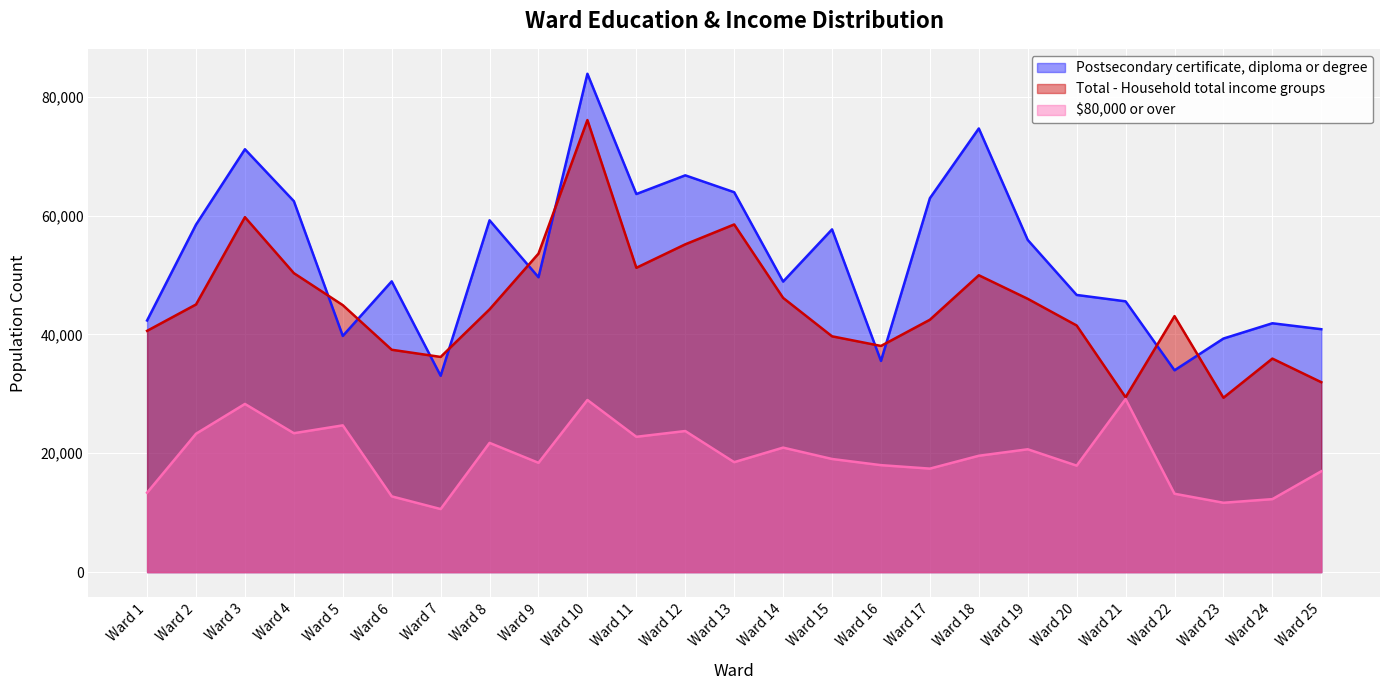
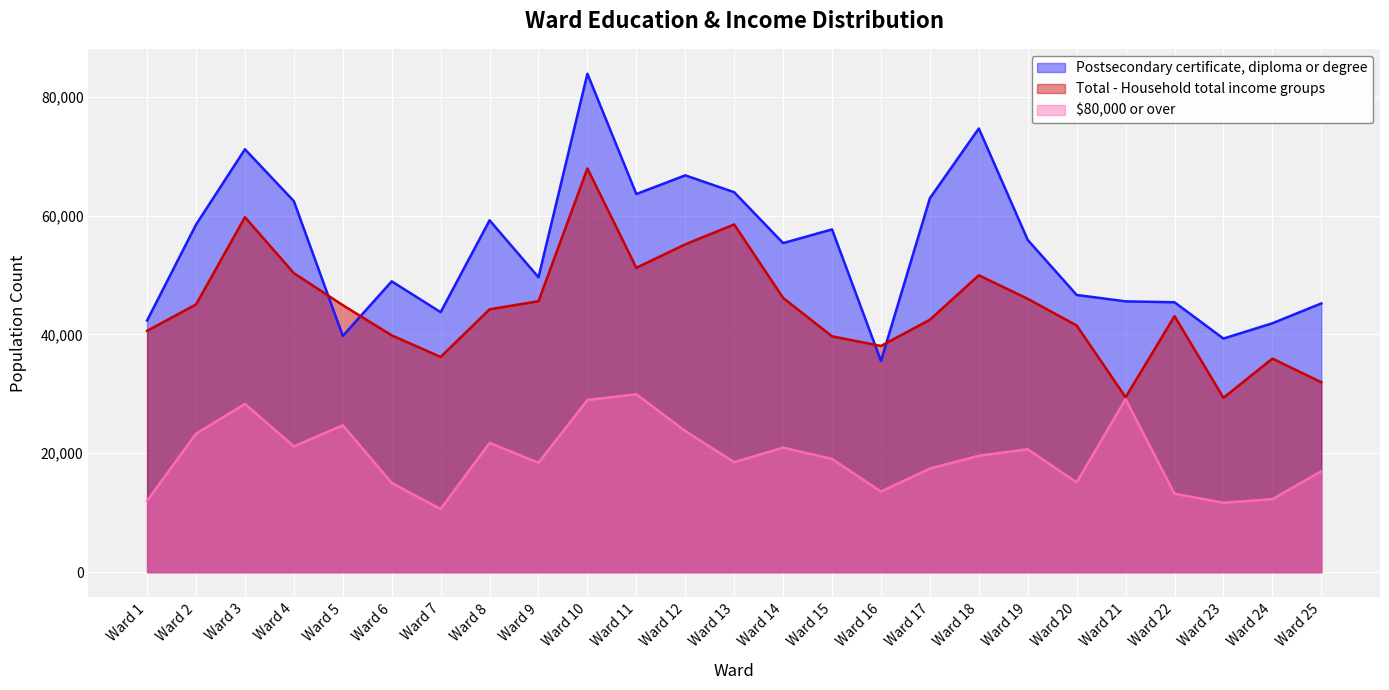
  {
    "Postsecondary certificate, diploma or degree": {
      "Ward 1": "42,000",
      "Ward 2": "58,000",
      "Ward 3": "71,000",
      "Ward 4": "62,000",
      "Ward 5": "40,000",
      "Ward 6": "49,000",
-     "Ward 7": "33,000",
+     "Ward 7": "44,000",
      "Ward 8": "59,000",
      "Ward 9": "50,000",
      "Ward 10": "84,000",
      "Ward 11": "64,000",
      "Ward 12": "67,000",
      "Ward 13": "64,000",
-     "Ward 14": "49,000",
+     "Ward 14": "55,000",
      "Ward 15": "58,000",
      "Ward 16": "36,000",
      "Ward 17": "63,000",
      "Ward 18": "75,000",
      "Ward 19": "56,000",
      "Ward 20": "47,000",
      "Ward 21": "46,000",
-     "Ward 22": "34,000",
+     "Ward 22": "45,000",
      "Ward 23": "39,000",
      "Ward 24": "42,000",
-     "Ward 25": "41,000"
+     "Ward 25": "45,000"
    },
    "Total - Household total income groups": {
      "Ward 1": "41,000",
      "Ward 2": "45,000",
      "Ward 3": "60,000",
      "Ward 4": "50,000",
      "Ward 5": "45,000",
-     "Ward 6": "37,000",
+     "Ward 6": "40,000",
      "Ward 7": "36,000",
      "Ward 8": "44,000",
-     "Ward 9": "54,000",
-     "Ward 10": "76,000",
+     "Ward 9": "46,000",
+     "Ward 10": "68,000",
      "Ward 11": "51,000",
      "Ward 12": "55,000",
      "Ward 13": "59,000",
      "Ward 14": "46,000",
      "Ward 15": "40,000",
      "Ward 16": "38,000",
      "Ward 17": "42,000",
      "Ward 18": "50,000",
      "Ward 19": "46,000",
      "Ward 20": "42,000",
      "Ward 22": "43,000",
      "Ward 23": "29,000",
      "Ward 24": "36,000",
      "Ward 25": "32,000"
    },
    "$80,000 or over": {
-     "Ward 1": "13,000",
+     "Ward 1": "12,000",
      "Ward 2": "23,000",
      "Ward 3": "28,000",
-     "Ward 4": "23,000",
+     "Ward 4": "21,000",
      "Ward 5": "25,000",
-     "Ward 6": "13,000",
+     "Ward 6": "15,000",
      "Ward 7": "11,000",
      "Ward 8": "22,000",
      "Ward 9": "18,000",
      "Ward 10": "29,000",
-     "Ward 11": "23,000",
+     "Ward 11": "30,000",
      "Ward 12": "24,000",
      "Ward 13": "19,000",
      "Ward 14": "21,000",
      "Ward 15": "19,000",
-     "Ward 16": "18,000",
+     "Ward 16": "14,000",
      "Ward 17": "17,000",
      "Ward 18": "20,000",
      "Ward 19": "21,000",
-     "Ward 20": "18,000",
+     "Ward 20": "15,000",
      "Ward 22": "13,000",
      "Ward 23": "12,000",
      "Ward 24": "12,000",
      "Ward 25": "17,000"
    }
  }
